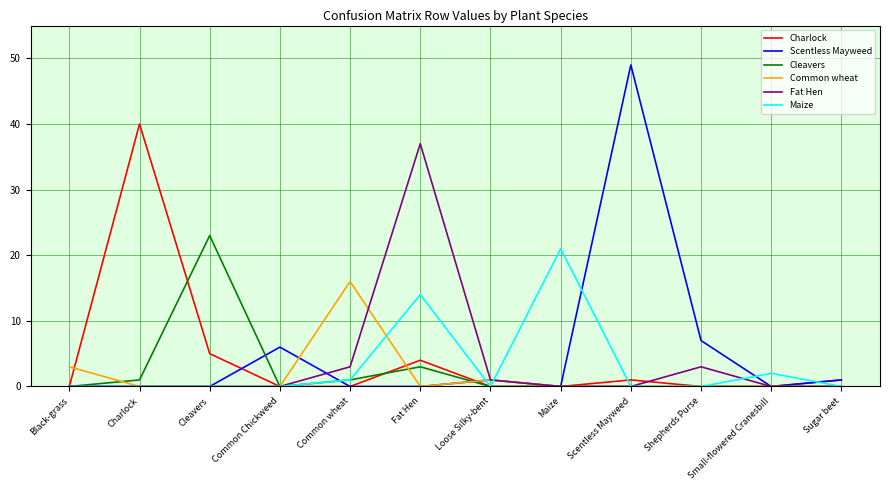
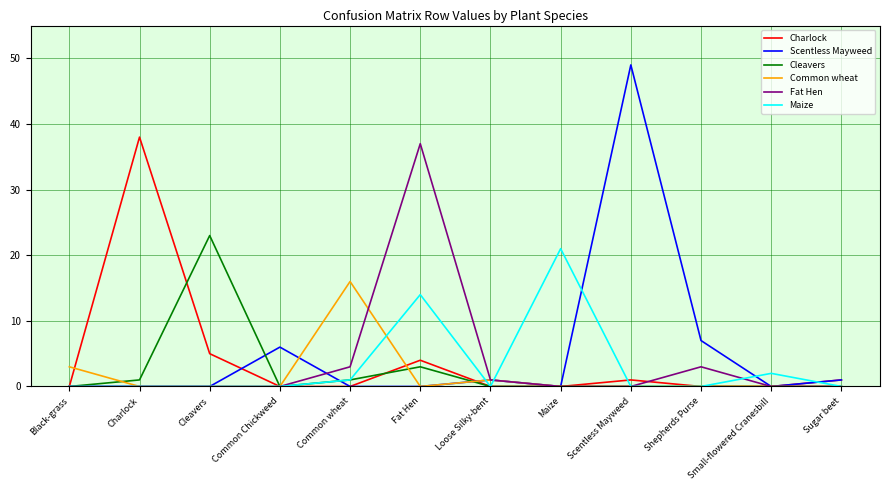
  {
    "Charlock": {
-     "Charlock": 40,
+     "Charlock": 38,
      "Cleavers": 5,
      "Fat Hen": 4,
      "Scentless Mayweed": 1
    },
    "Scentless Mayweed": {
      "Common Chickweed": 6,
      "Scentless Mayweed": 49,
      "Shepherds Purse": 7
    },
    "Cleavers": {
      "Charlock": 1,
      "Cleavers": 23,
      "Fat Hen": 3
    },
    "Common wheat": {
      "Black-grass": 3,
      "Common wheat": 16
    },
    "Fat Hen": {
      "Common wheat": 3,
      "Fat Hen": 37,
      "Shepherds Purse": 3
    },
    "Maize": {
      "Fat Hen": 14,
      "Maize": 21,
      "Small-flowered Cranesbill": 2
    }
  }
